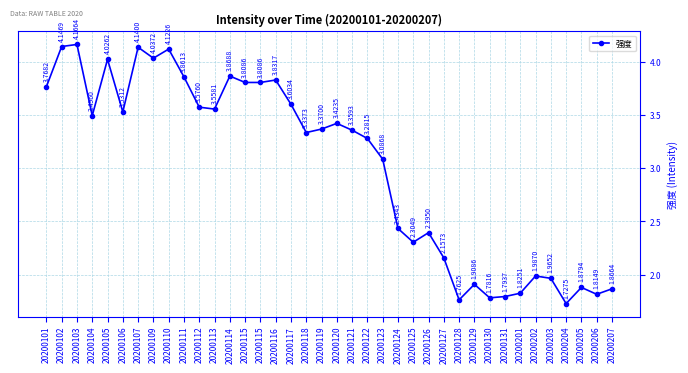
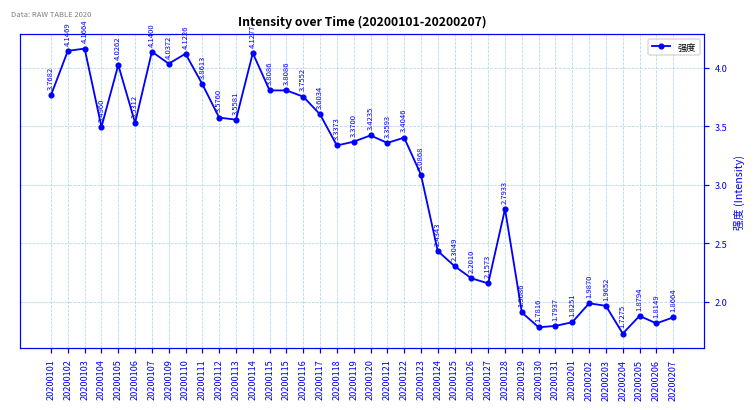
  {
    "20200101": 3.7682,
    "20200102": 4.1469,
    "20200103": 4.1664,
    "20200104": 3.4960,
    "20200105": 4.0262,
    "20200106": 3.5312,
    "20200107": 4.1400,
    "20200109": 4.0372,
    "20200110": 4.1226,
    "20200111": 3.8613,
    "20200112": 3.5760,
    "20200113": 3.5581,
-   "20200114": 3.8688,
-   "20200116": 3.8317,
+   "20200114": 4.1277,
+   "20200116": 3.7552,
    "20200117": 3.6034,
    "20200118": 3.3373,
    "20200119": 3.3700,
    "20200120": 3.4235,
    "20200121": 3.3593,
-   "20200122": 3.2815,
+   "20200122": 3.4046,
    "20200123": 3.0868,
    "20200124": 2.4343,
    "20200125": 2.3049,
-   "20200126": 2.3950,
+   "20200126": 2.2010,
    "20200127": 2.1573,
-   "20200128": 1.7625,
+   "20200128": 2.7933,
    "20200129": 1.9086,
    "20200130": 1.7816,
    "20200131": 1.7937,
    "20200201": 1.8251,
    "20200202": 1.9870,
    "20200203": 1.9652,
    "20200204": 1.7275,
    "20200205": 1.8794,
    "20200206": 1.8149,
    "20200207": 1.8664
  }
